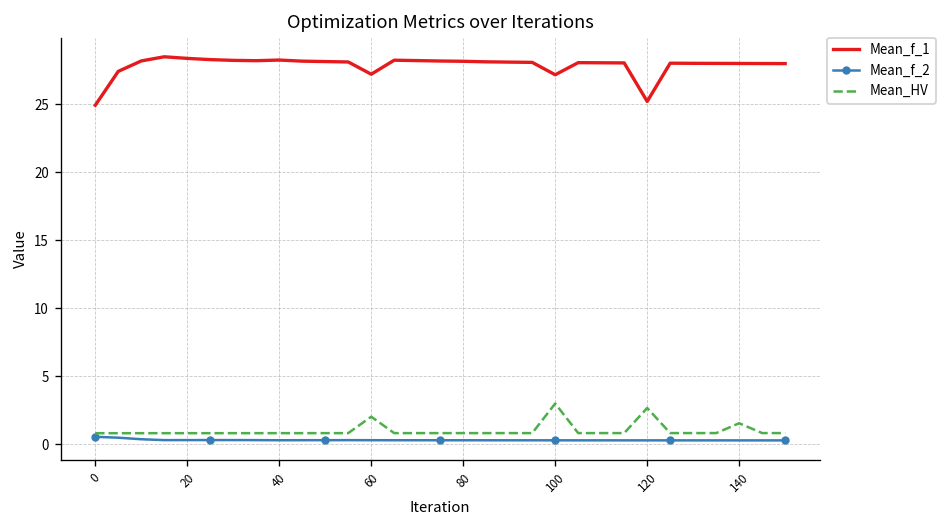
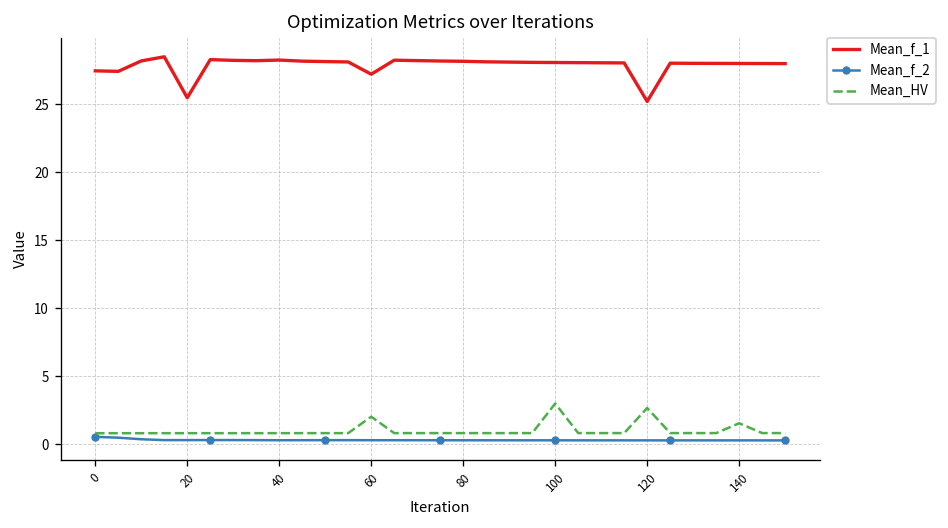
  {
    "Mean_f_1": {
-     "0": 24.9,
-     "20": 28.4,
+     "0": 27.4,
+     "20": 25.5,
      "40": 28.2,
      "60": 27.2,
      "80": 28.1,
-     "100": 27.2,
+     "100": 28.1,
      "120": 25.2,
      "140": 28.0
    },
    "Mean_f_2": {
      "0": 0.5,
      "20": 0.3,
      "40": 0.3,
      "60": 0.3,
      "80": 0.3,
      "100": 0.3,
      "120": 0.3,
      "140": 0.3
    },
    "Mean_HV": {
      "0": 0.8,
      "20": 0.8,
      "40": 0.8,
      "60": 2.0,
      "80": 0.8,
      "100": 3.0,
      "120": 2.7,
      "140": 1.5
    }
  }
